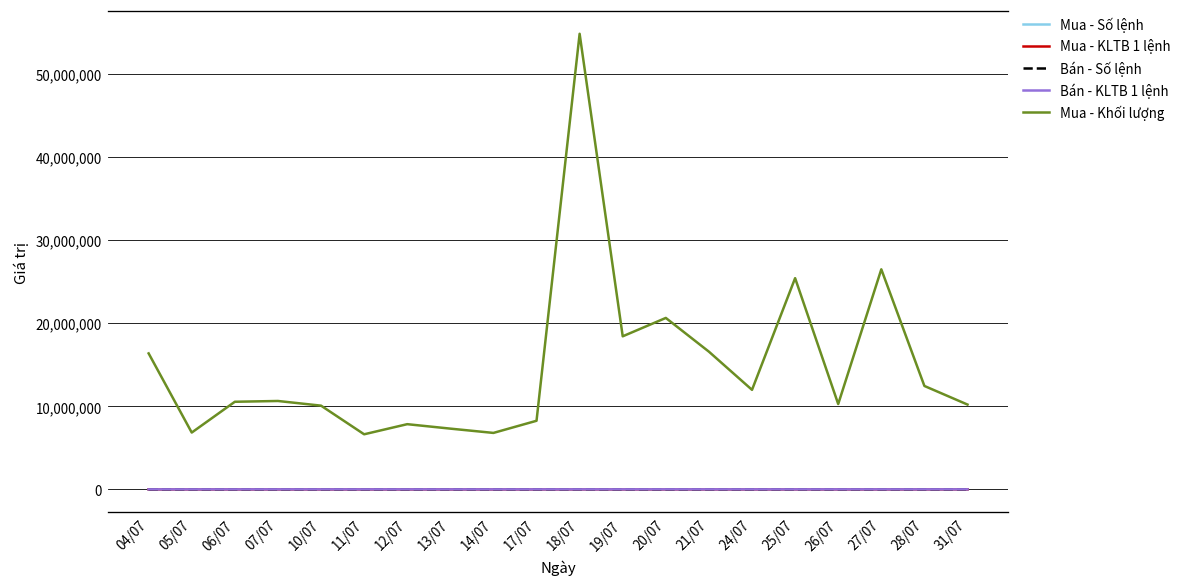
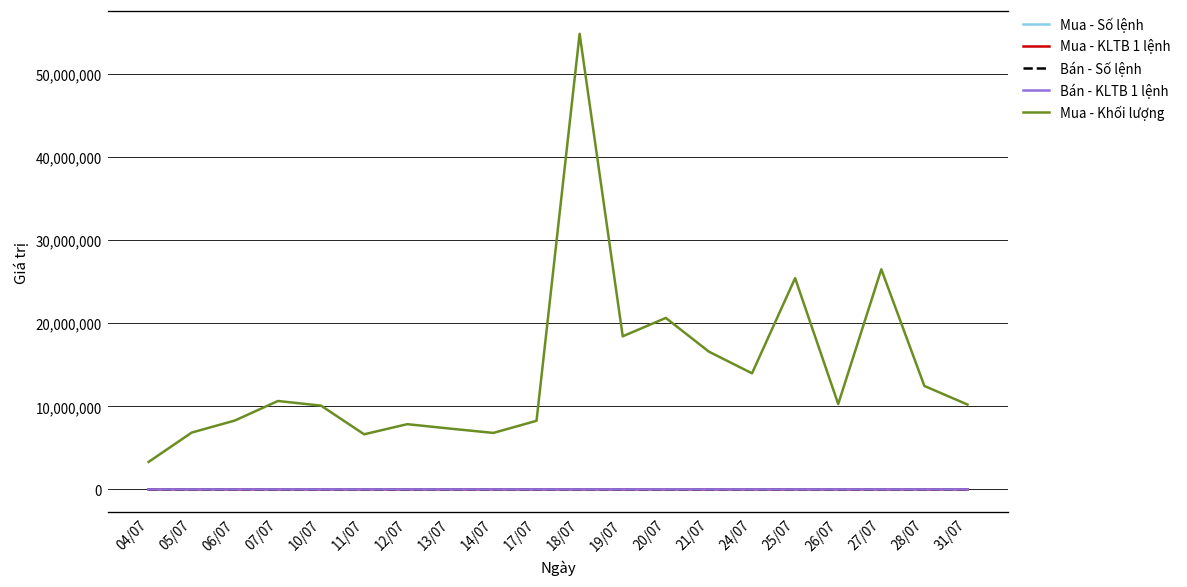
  {
    "Bán - KLTB 1 lệnh": {
      "04/07": "0",
      "05/07": "0",
      "06/07": "0",
      "07/07": "0",
      "10/07": "0",
      "11/07": "0",
      "12/07": "0",
      "13/07": "0",
      "14/07": "0",
      "17/07": "0",
      "18/07": "0",
      "19/07": "0",
      "20/07": "0",
      "21/07": "0",
      "24/07": "0",
      "25/07": "0",
      "26/07": "0",
      "27/07": "0",
      "28/07": "0",
      "31/07": "0"
    },
    "Mua - Khối lượng": {
-     "04/07": "16,000,000",
+     "04/07": "3,000,000",
      "05/07": "7,000,000",
-     "06/07": "11,000,000",
+     "06/07": "8,000,000",
      "07/07": "11,000,000",
      "10/07": "10,000,000",
      "11/07": "7,000,000",
      "12/07": "8,000,000",
      "13/07": "7,000,000",
      "14/07": "7,000,000",
      "17/07": "8,000,000",
      "18/07": "55,000,000",
      "19/07": "18,000,000",
      "20/07": "21,000,000",
      "21/07": "17,000,000",
-     "24/07": "12,000,000",
+     "24/07": "14,000,000",
      "25/07": "25,000,000",
      "26/07": "10,000,000",
      "27/07": "27,000,000",
      "28/07": "12,000,000",
      "31/07": "10,000,000"
    }
  }
